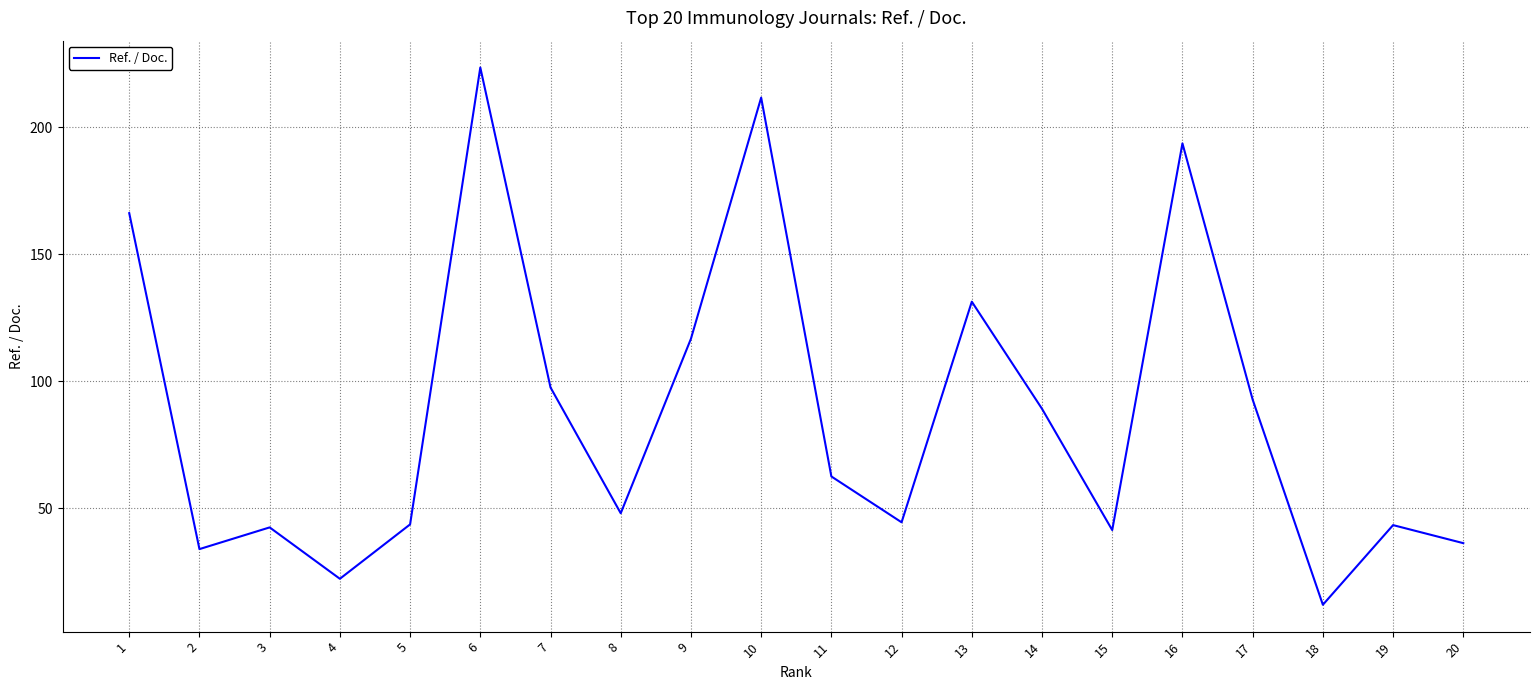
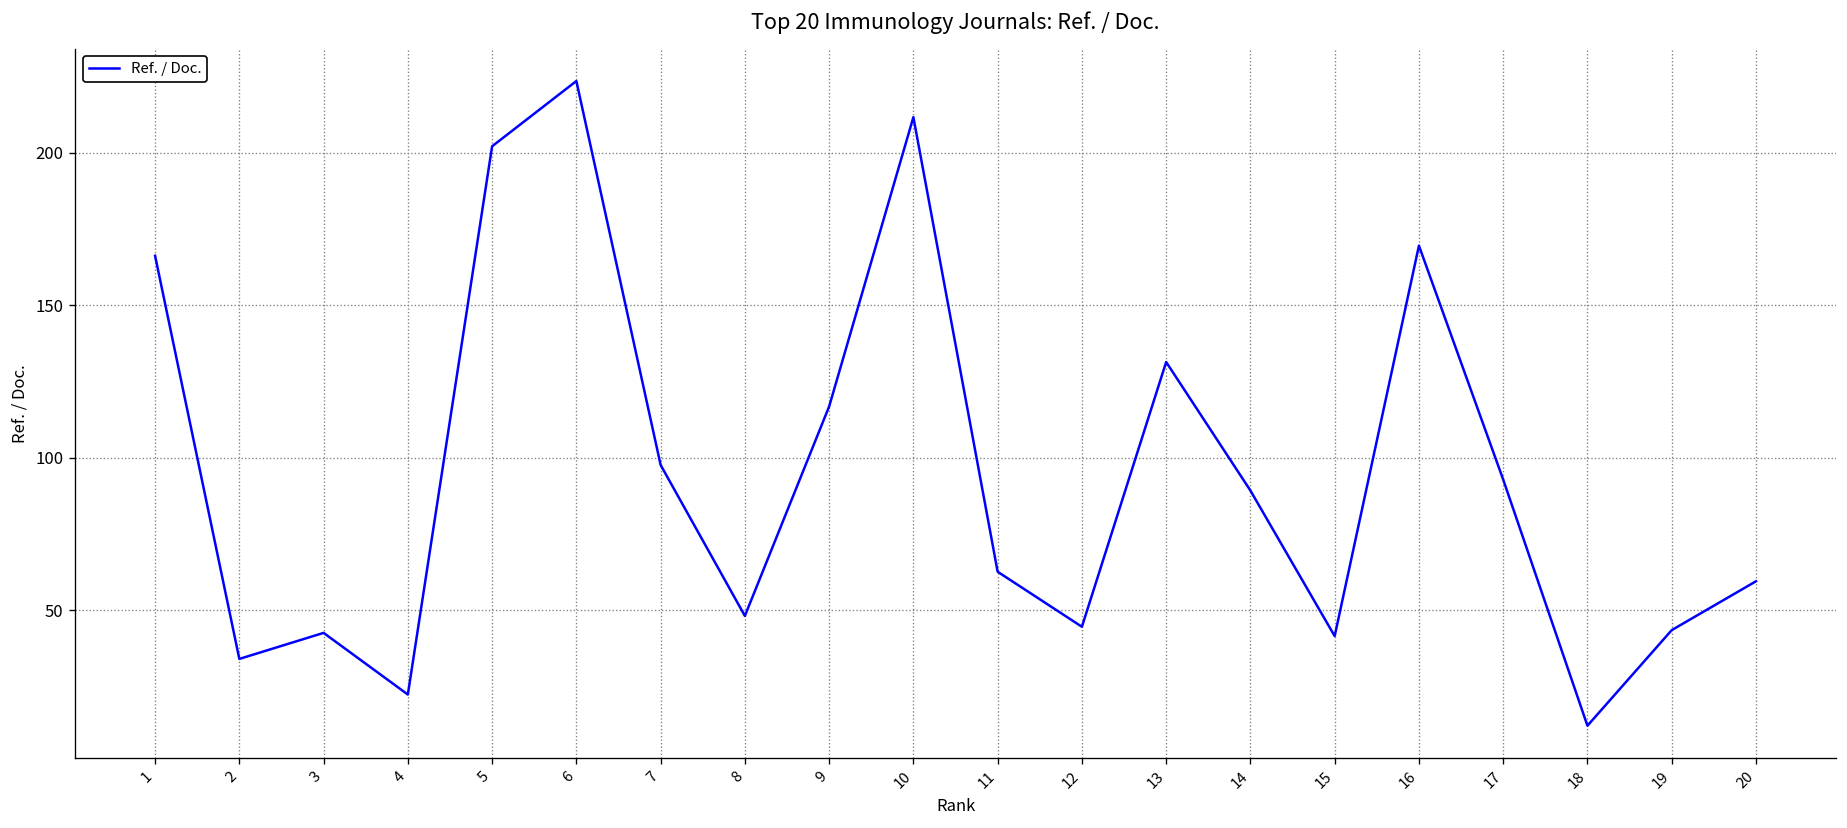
  {
    "1": 166,
    "2": 34,
    "3": 43,
    "4": 22,
-   "5": 44,
+   "5": 202,
    "6": 224,
    "7": 98,
    "8": 48,
    "9": 117,
    "10": 212,
    "11": 63,
    "12": 45,
    "13": 131,
    "14": 89,
    "15": 42,
-   "16": 194,
+   "16": 170,
    "17": 93,
    "18": 12,
    "19": 43,
-   "20": 36
+   "20": 59
  }
